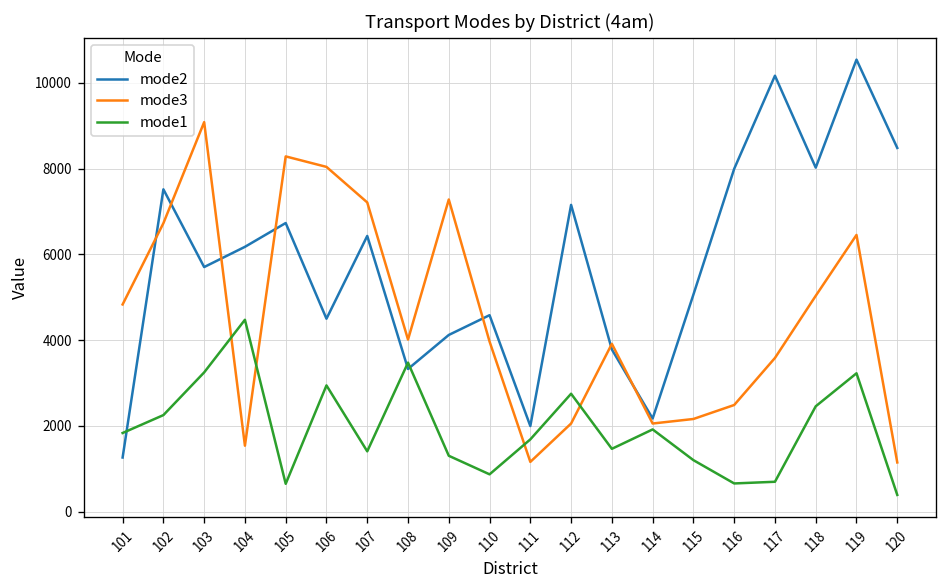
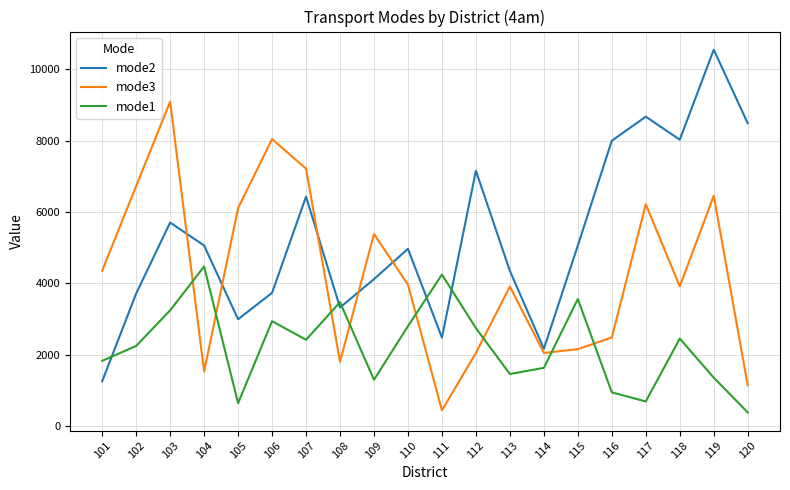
  {
    "mode2": {
      "101": 1300,
-     "102": 7500,
+     "102": 3700,
      "103": 5700,
-     "104": 6200,
-     "105": 6700,
-     "106": 4500,
+     "104": 5100,
+     "105": 3000,
+     "106": 3700,
      "107": 6400,
      "108": 3300,
      "109": 4100,
-     "110": 4600,
-     "111": 2000,
+     "110": 5000,
+     "111": 2500,
      "112": 7200,
-     "113": 3800,
+     "113": 4400,
      "114": 2200,
      "115": 5100,
      "116": 8000,
-     "117": 10200,
+     "117": 8700,
      "118": 8000,
      "119": 10500,
      "120": 8500
    },
    "mode3": {
-     "101": 4800,
+     "101": 4400,
      "102": 6700,
      "103": 9100,
      "104": 1500,
-     "105": 8300,
+     "105": 6100,
      "106": 8000,
      "107": 7200,
-     "108": 4000,
-     "109": 7300,
+     "108": 1800,
+     "109": 5400,
      "110": 4000,
-     "111": 1200,
+     "111": 400,
      "112": 2100,
      "113": 3900,
      "114": 2100,
      "115": 2200,
      "116": 2500,
-     "117": 3600,
-     "118": 5000,
+     "117": 6200,
+     "118": 3900,
      "119": 6500,
      "120": 1100
    },
    "mode1": {
      "101": 1800,
      "102": 2300,
      "103": 3200,
      "104": 4500,
      "105": 600,
      "106": 2900,
-     "107": 1400,
+     "107": 2400,
      "108": 3500,
      "109": 1300,
-     "110": 900,
-     "111": 1700,
+     "110": 2800,
+     "111": 4200,
      "112": 2800,
      "113": 1500,
-     "114": 1900,
-     "115": 1200,
-     "116": 700,
+     "114": 1600,
+     "115": 3600,
+     "116": 1000,
      "117": 700,
      "118": 2500,
-     "119": 3200,
+     "119": 1400,
      "120": 400
    }
  }
